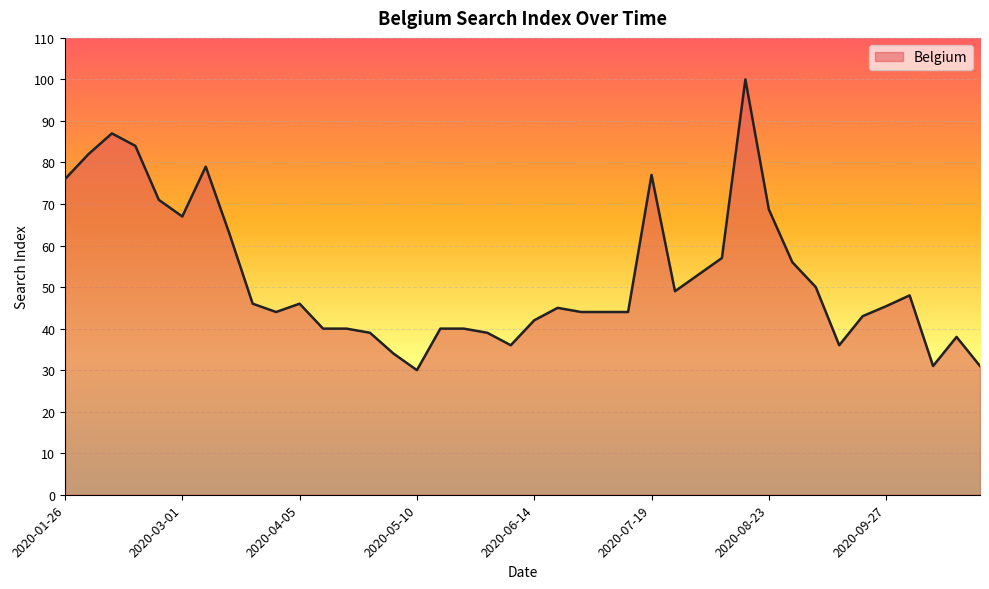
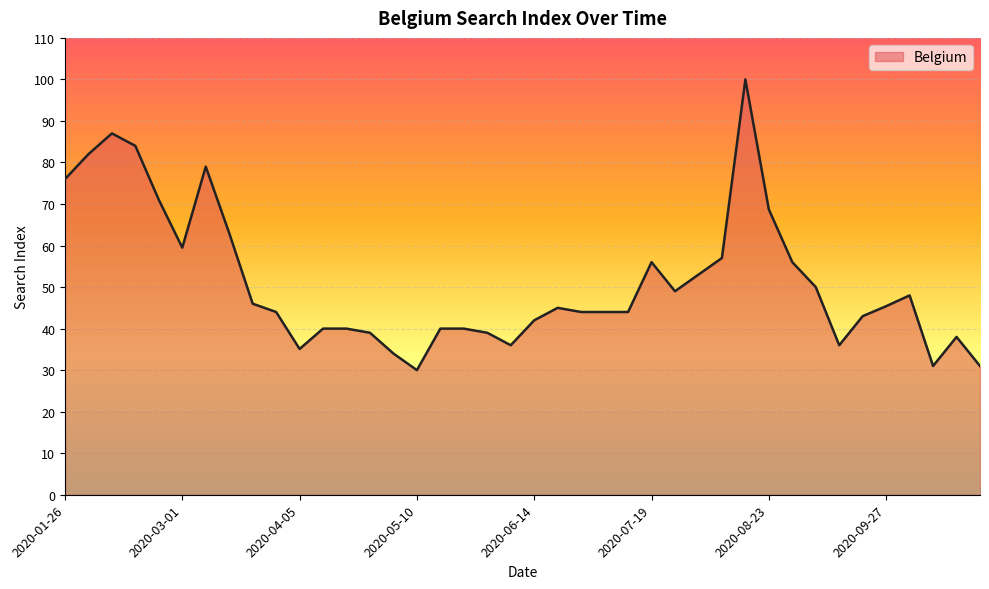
  {
    "2020-01-26": 76,
-   "2020-03-01": 67,
-   "2020-04-05": 46,
+   "2020-03-01": 60,
+   "2020-04-05": 35,
    "2020-05-10": 30,
    "2020-06-14": 42,
-   "2020-07-19": 77,
+   "2020-07-19": 56,
    "2020-08-23": 69,
    "2020-09-27": 45
  }
